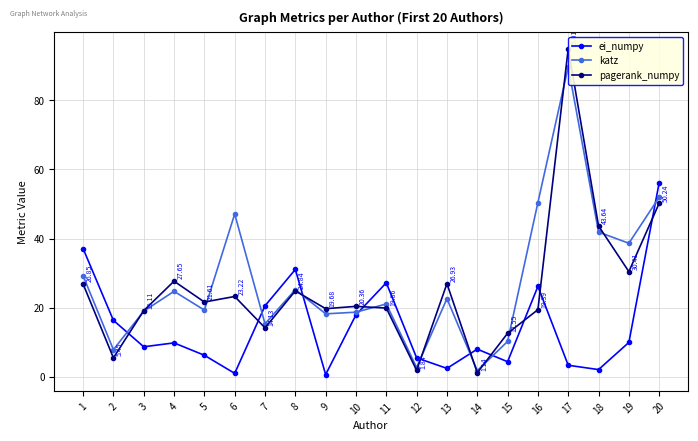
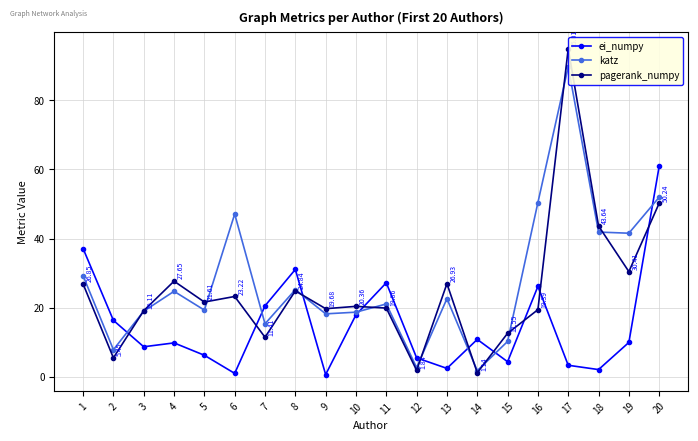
  {
    "ei_numpy": {
      "1": 37,
      "2": 16,
      "3": 9,
      "4": 10,
      "5": 6,
      "6": 1,
      "7": 21,
      "9": 1,
      "10": 18,
      "11": 27,
      "13": 2,
-     "14": 8,
+     "14": 11,
      "15": 4,
      "16": 26,
      "17": 3,
      "18": 2,
      "19": 10,
-     "20": 56
+     "20": 61
    },
    "katz": {
      "4": 25,
      "5": 19,
      "6": 47,
      "9": 18,
      "10": 19,
      "13": 23,
      "15": 10,
      "16": 50,
      "18": 42,
-     "19": 39
+     "19": 42
    },
    "pagerank_numpy": {
      "1": 26.85,
      "2": 5.45,
      "4": 27.65,
      "5": 21.61,
      "6": 23.22,
-     "7": 14.13,
+     "7": 11.41,
      "9": 19.68,
      "10": 20.36,
      "11": 19.86,
      "12": 1.84,
      "13": 26.93,
      "15": 12.55,
      "16": 19.39,
      "18": 43.64,
      "19": 30.41,
      "20": 50.24
    }
  }
